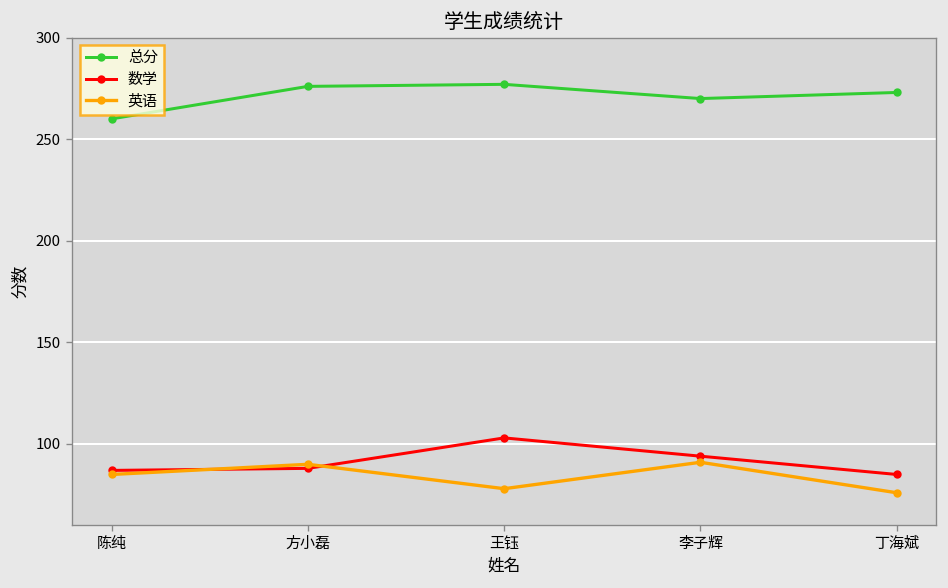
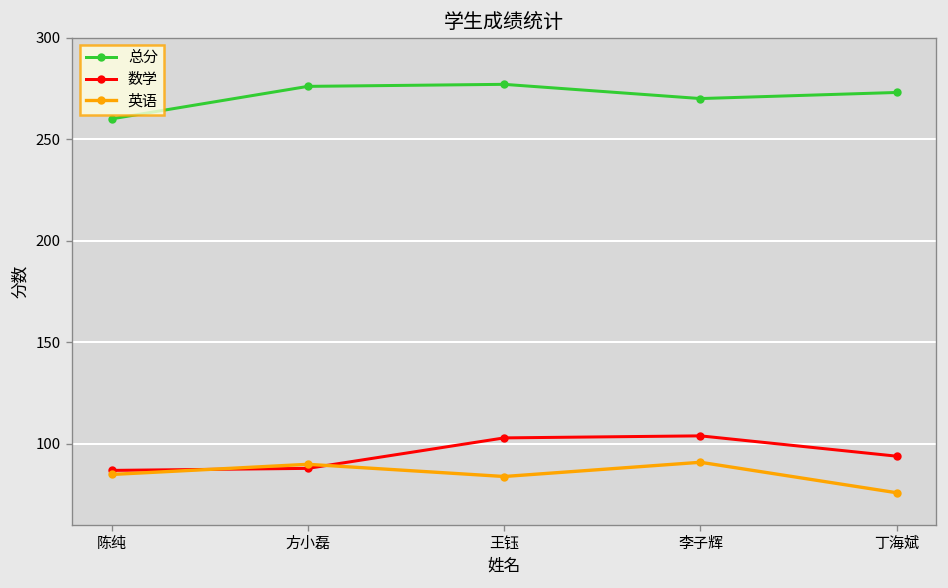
  {
    "总分": {
      "方小磊": 276,
      "王钰": 277,
      "李子辉": 270,
      "丁海斌": 273
    },
    "数学": {
      "陈纯": 87,
      "方小磊": 88,
      "王钰": 103,
-     "李子辉": 94,
-     "丁海斌": 85
+     "李子辉": 104,
+     "丁海斌": 94
    },
    "英语": {
      "陈纯": 85,
      "方小磊": 90,
-     "王钰": 78,
+     "王钰": 84,
      "李子辉": 91,
      "丁海斌": 76
    }
  }
